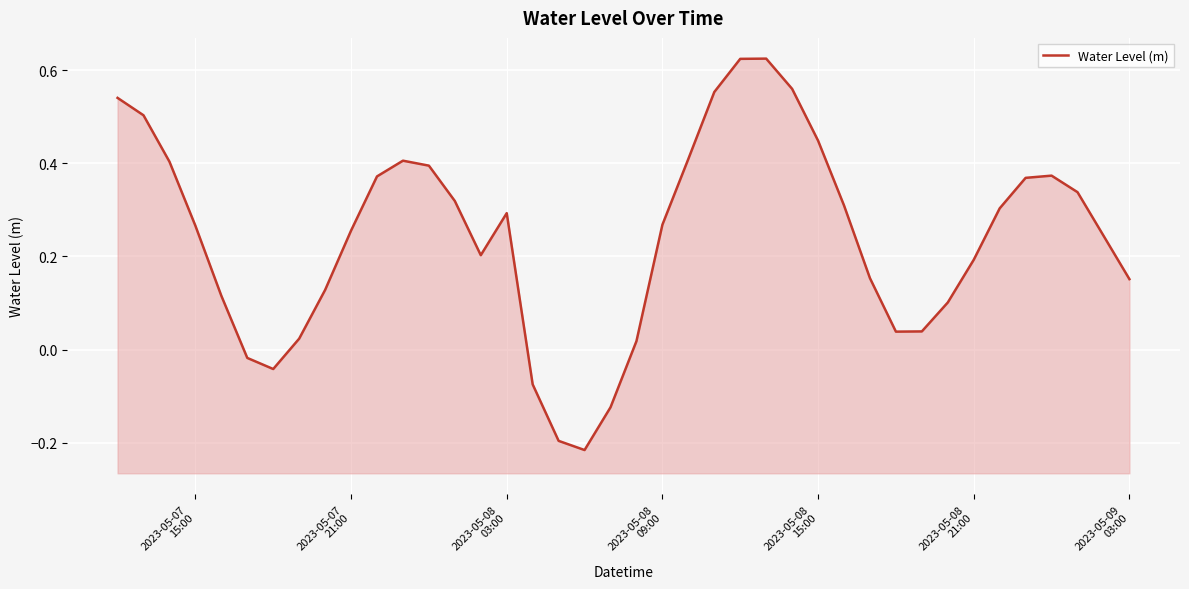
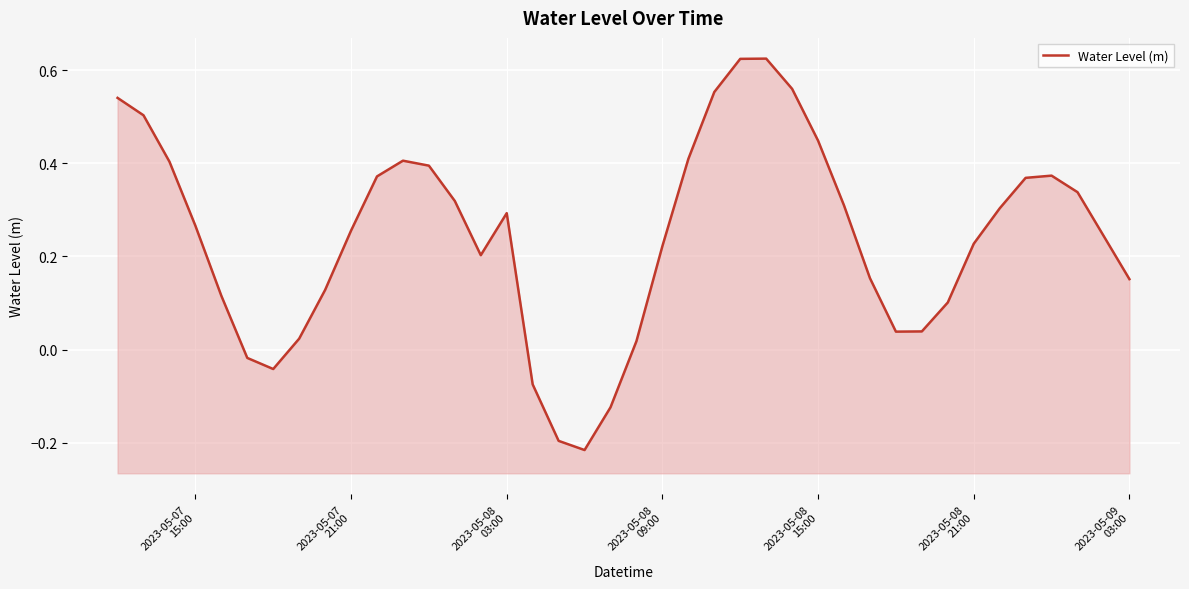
  {
    "2023-05-07 15:00": 0.27,
    "2023-05-07 21:00": 0.26,
    "2023-05-08 03:00": 0.29,
-   "2023-05-08 09:00": 0.27,
+   "2023-05-08 09:00": 0.22,
    "2023-05-08 15:00": 0.45,
-   "2023-05-08 21:00": 0.19,
+   "2023-05-08 21:00": 0.23,
    "2023-05-09 03:00": 0.15
  }
